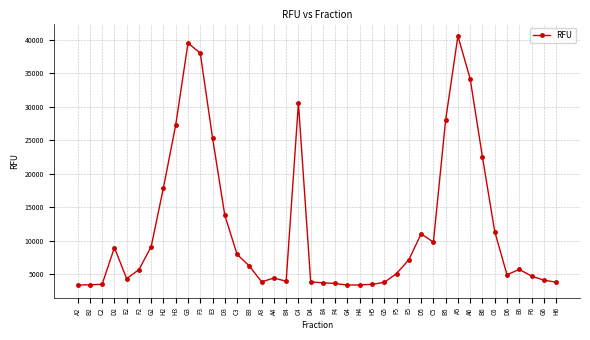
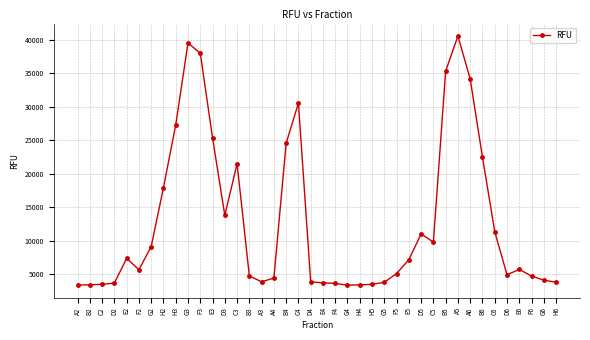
  {
    "A2": 3000,
    "B2": 3000,
    "C2": 3000,
-   "D2": 9000,
-   "E2": 4000,
+   "D2": 4000,
+   "E2": 7000,
    "F2": 6000,
    "G2": 9000,
    "H2": 18000,
    "H3": 27000,
    "G3": 39000,
    "F3": 38000,
    "E3": 25000,
    "D3": 14000,
-   "C3": 8000,
-   "B3": 6000,
+   "C3": 21000,
+   "B3": 5000,
    "A3": 4000,
    "A4": 4000,
-   "B4": 4000,
+   "B4": 25000,
    "C4": 31000,
    "D4": 4000,
    "E4": 4000,
    "F4": 4000,
    "G4": 3000,
    "H4": 3000,
    "H5": 3000,
    "G5": 4000,
    "F5": 5000,
    "E5": 7000,
    "D5": 11000,
    "C5": 10000,
-   "B5": 28000,
+   "B5": 35000,
    "A5": 41000,
    "A6": 34000,
    "B6": 22000,
    "C6": 11000,
    "D6": 5000,
    "E6": 6000,
    "F6": 5000,
    "G6": 4000,
    "H6": 4000
  }
